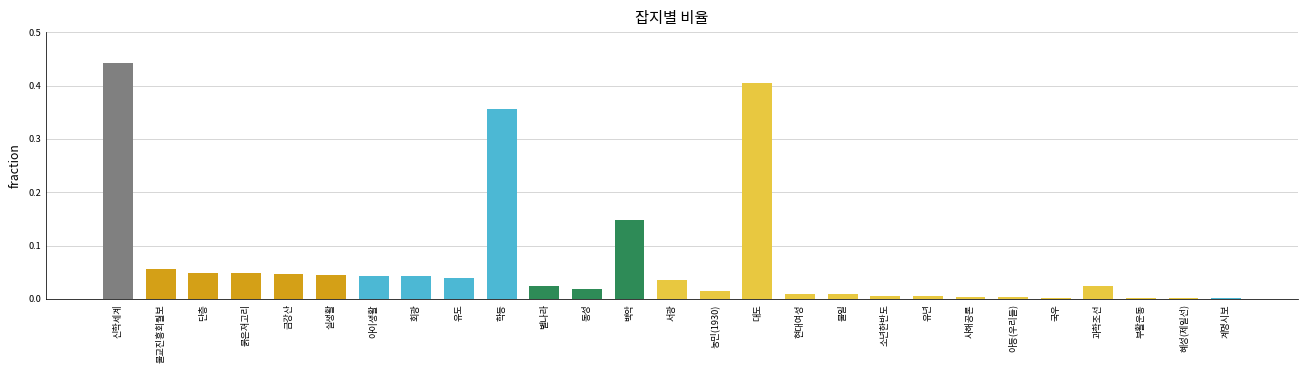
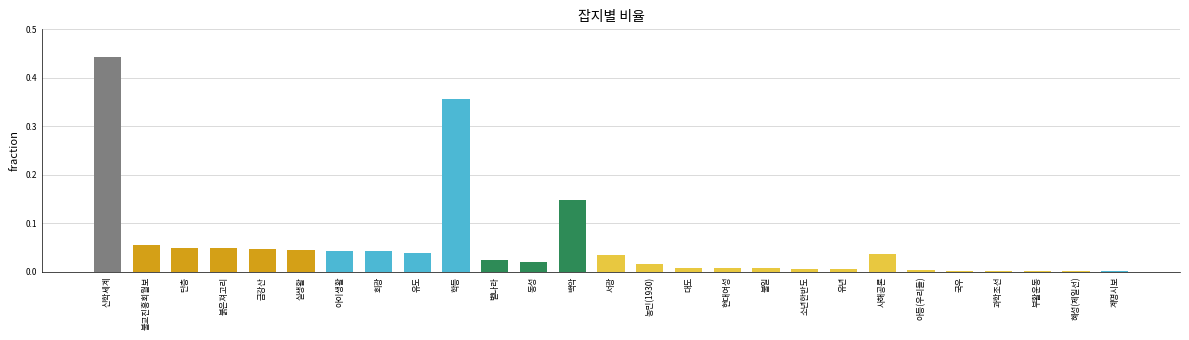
  {
    "신학세계": 0.44,
    "불교진흥회월보": 0.06,
    "단층": 0.05,
    "붉은져고리": 0.05,
    "금강산": 0.05,
    "실생활": 0.04,
    "아이생활": 0.04,
    "회광": 0.04,
    "유도": 0.04,
    "학등": 0.36,
    "별나라": 0.02,
    "동성": 0.02,
    "백악": 0.15,
    "서광": 0.03,
    "농민(1930)": 0.01,
-   "대도": 0.41,
+   "대도": 0.01,
    "현대여성": 0.01,
    "불일": 0.01,
    "소년한반도": 0.01,
    "유년": 0.01,
-   "사해공론": 0.00,
-   "과학조선": 0.03
+   "사해공론": 0.04,
+   "과학조선": 0.00
  }
